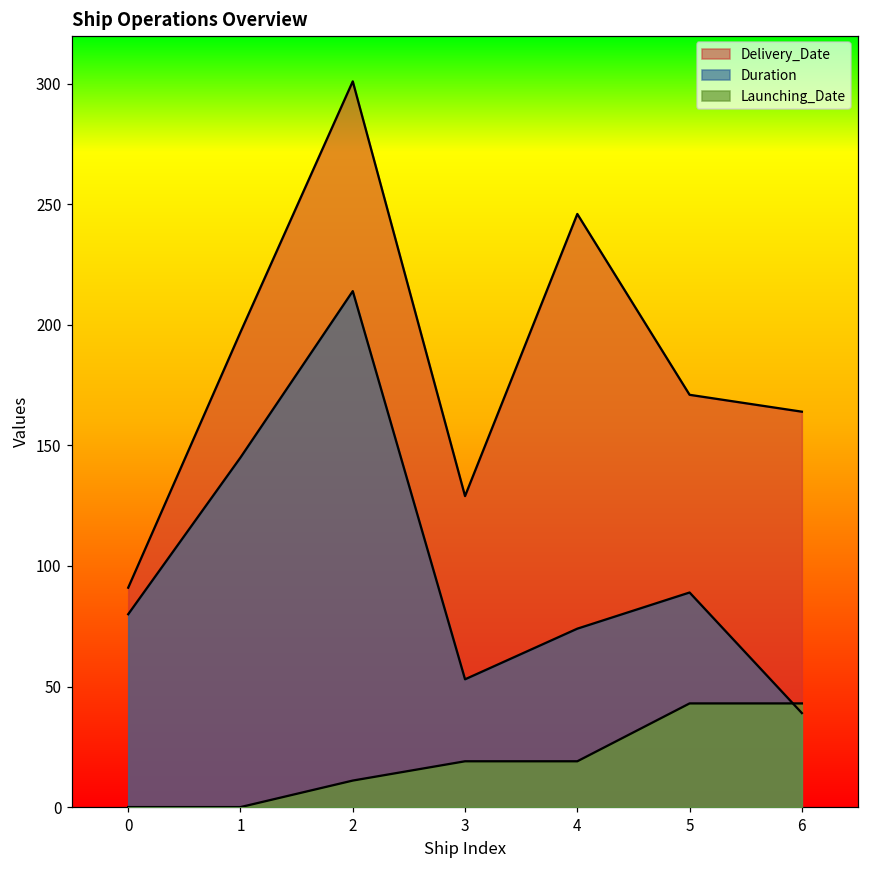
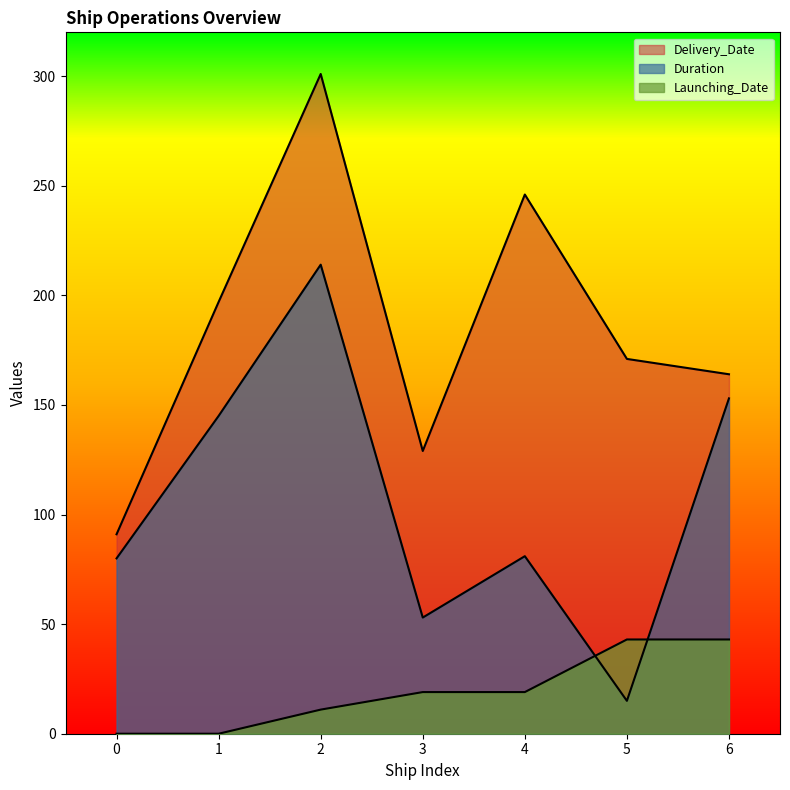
  {
    "Delivery_Date": {
      "0": 91,
      "1": 197,
      "2": 301,
      "3": 129,
      "4": 246,
      "5": 171,
      "6": 164
    },
    "Duration": {
      "0": 80,
      "1": 145,
      "2": 214,
      "3": 53,
-     "4": 74,
-     "5": 89,
-     "6": 39
+     "4": 81,
+     "5": 15,
+     "6": 153
    },
    "Launching_Date": {
      "0": 0,
      "1": 0,
      "2": 11,
      "3": 19,
      "4": 19,
      "5": 43,
      "6": 43
    }
  }
